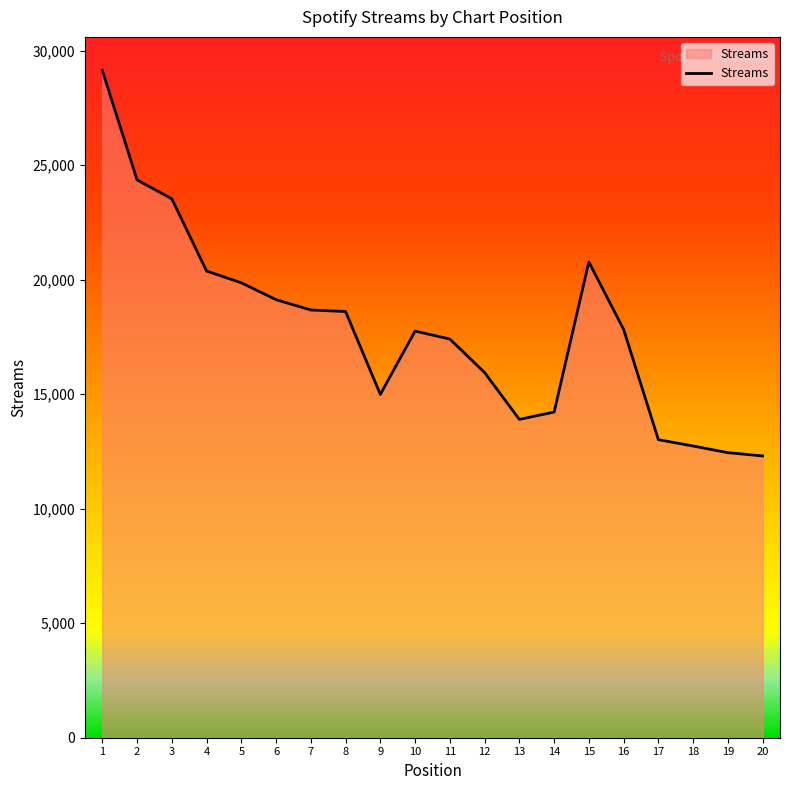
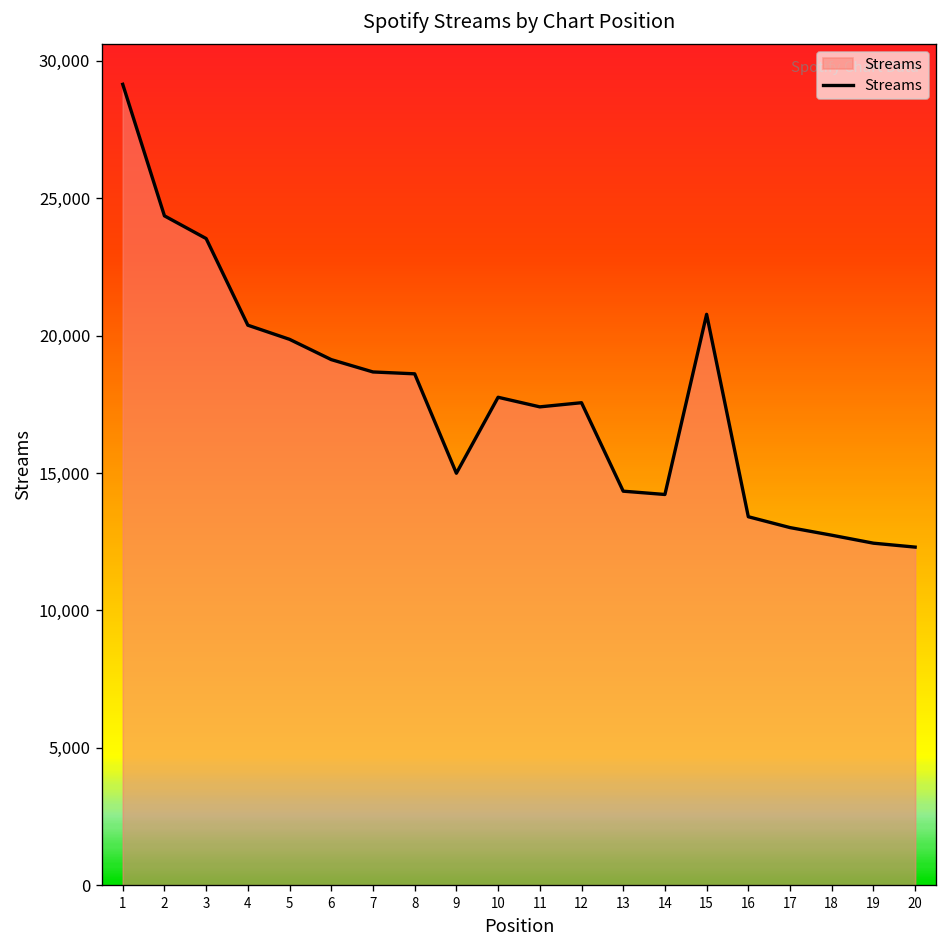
  {
    "1": "29,100",
    "2": "24,400",
    "3": "23,500",
    "4": "20,400",
    "5": "19,900",
    "6": "19,100",
    "7": "18,700",
    "8": "18,600",
    "9": "15,000",
    "10": "17,800",
    "11": "17,400",
-   "12": "15,900",
-   "13": "13,900",
+   "12": "17,600",
+   "13": "14,300",
    "14": "14,200",
    "15": "20,800",
-   "16": "17,800",
+   "16": "13,400",
    "17": "13,000",
    "18": "12,700",
    "19": "12,400",
    "20": "12,300"
  }
